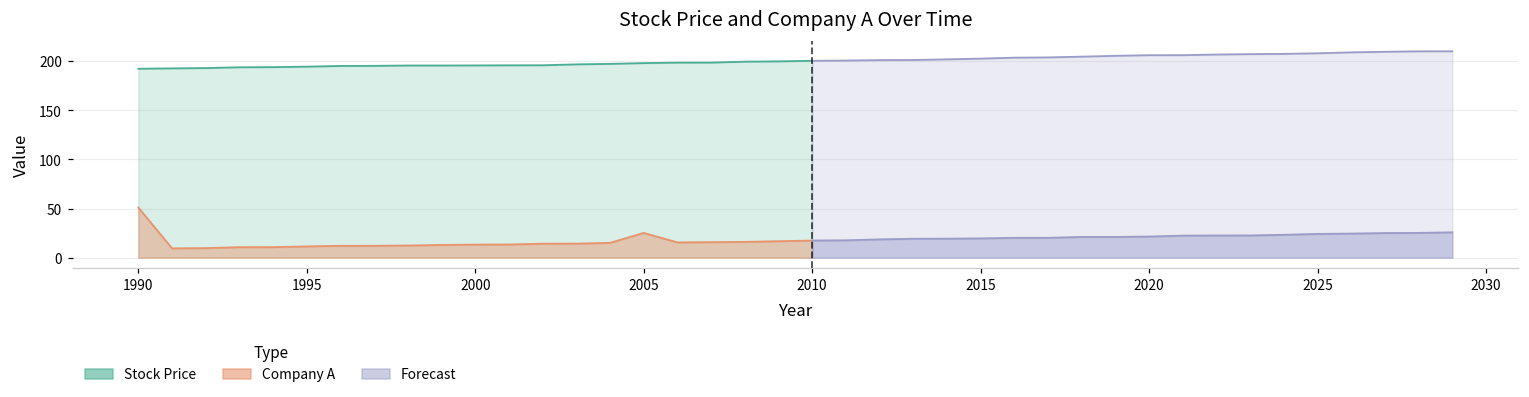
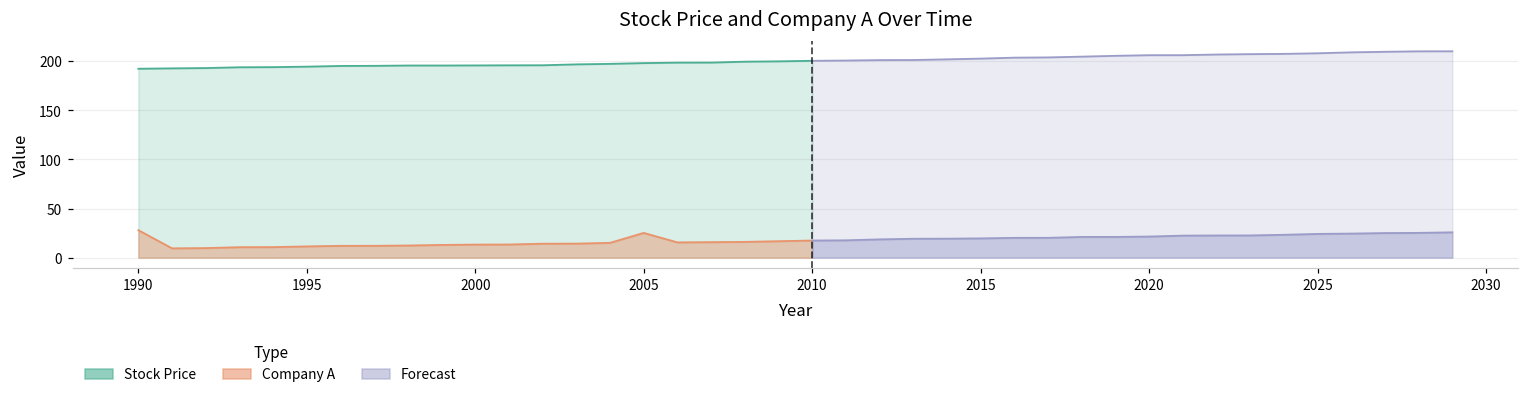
  {
    "Company A": {
-     "1990": 50,
+     "1990": 30,
      "1995": 10,
      "2000": 10,
      "2005": 30
    }
  }
